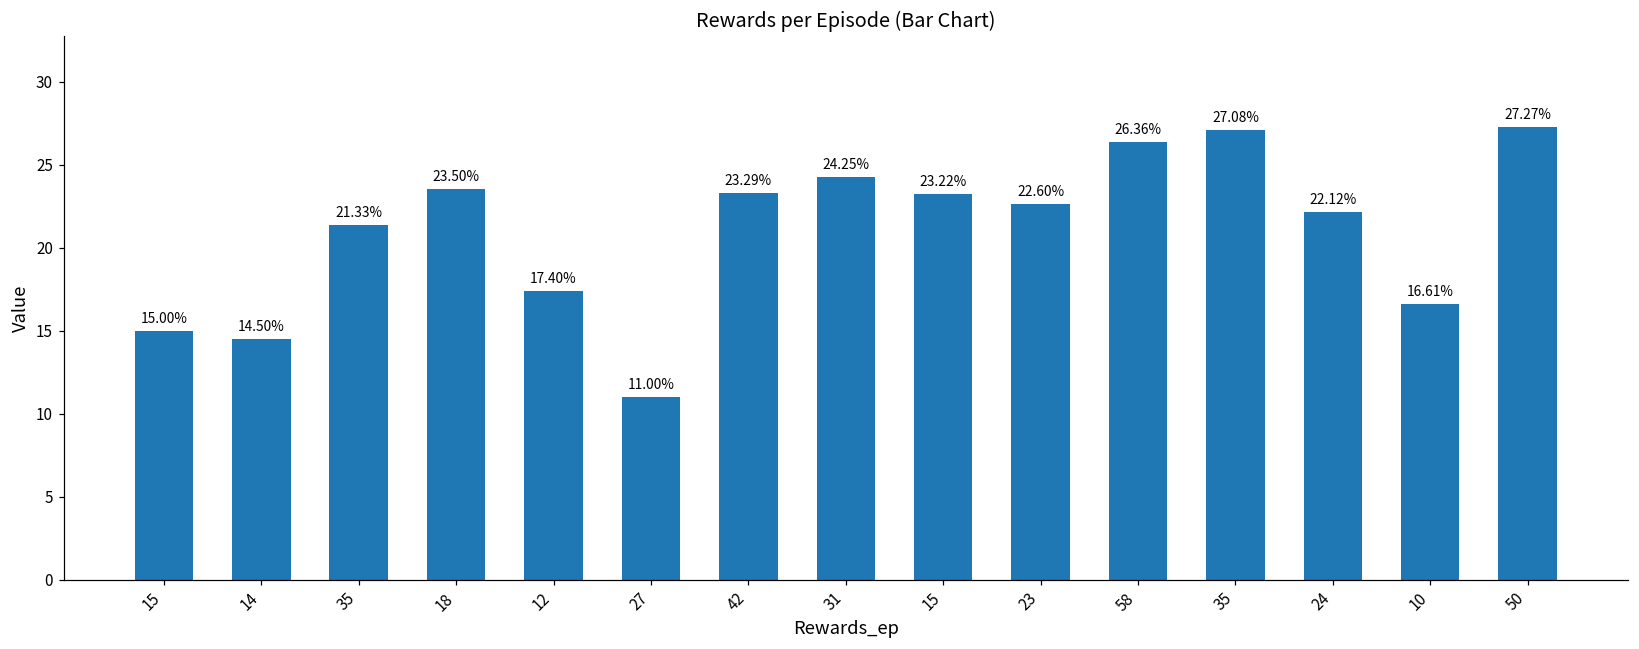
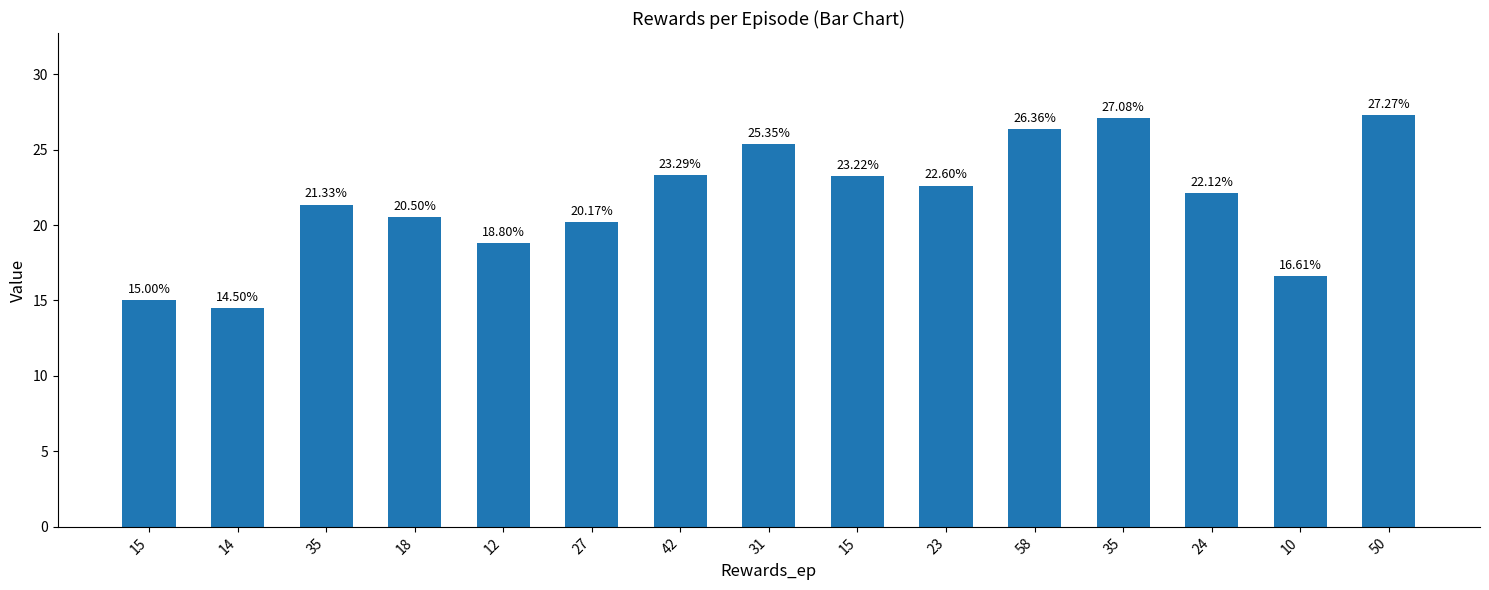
  {
    "14": "14.50%",
-   "18": "23.50%",
-   "12": "17.40%",
-   "27": "11.00%",
+   "18": "20.50%",
+   "12": "18.80%",
+   "27": "20.17%",
    "42": "23.29%",
-   "31": "24.25%",
+   "31": "25.35%",
    "23": "22.60%",
    "58": "26.36%",
    "24": "22.12%",
    "10": "16.61%",
    "50": "27.27%"
  }
